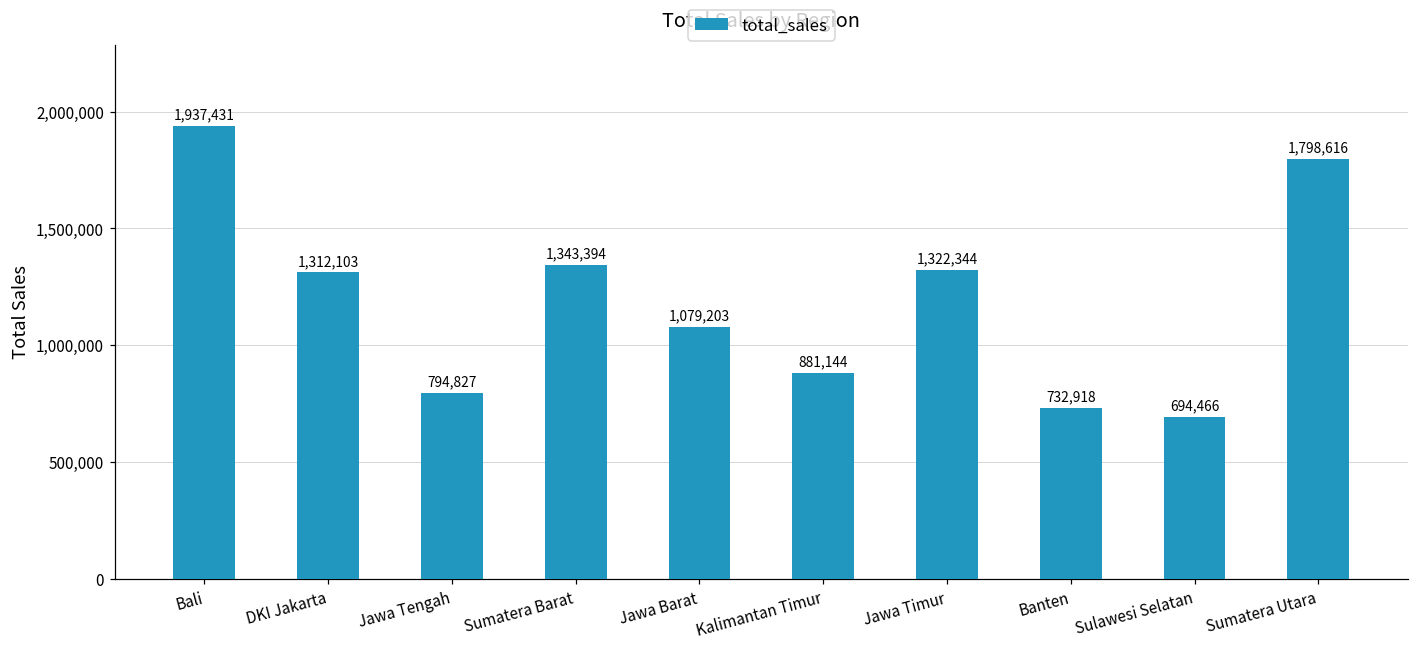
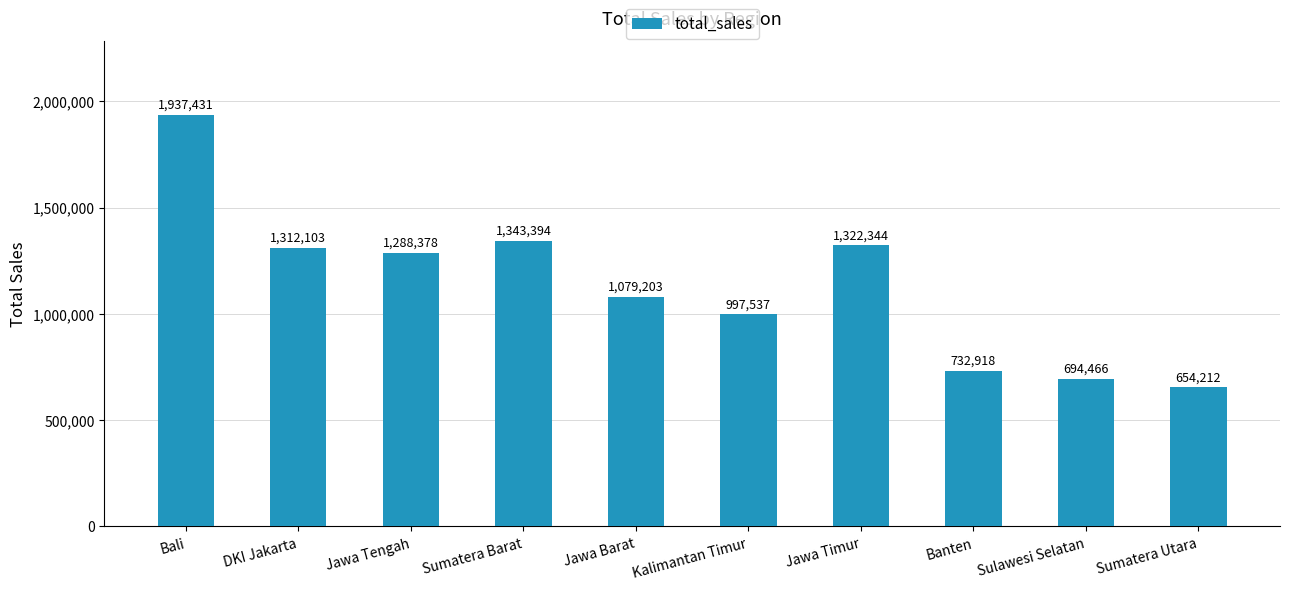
  {
    "Bali": "1,937,431",
    "DKI Jakarta": "1,312,103",
-   "Jawa Tengah": "794,827",
+   "Jawa Tengah": "1,288,378",
    "Sumatera Barat": "1,343,394",
    "Jawa Barat": "1,079,203",
-   "Kalimantan Timur": "881,144",
+   "Kalimantan Timur": "997,537",
    "Jawa Timur": "1,322,344",
    "Banten": "732,918",
    "Sulawesi Selatan": "694,466",
-   "Sumatera Utara": "1,798,616"
+   "Sumatera Utara": "654,212"
  }
